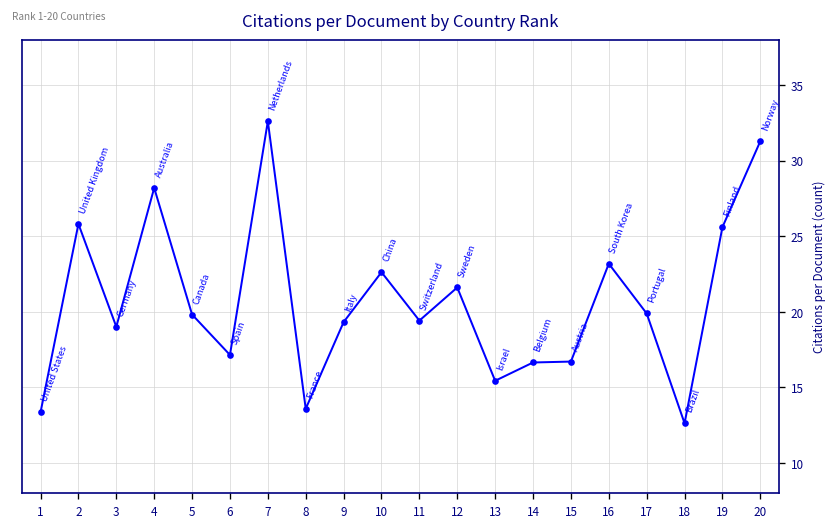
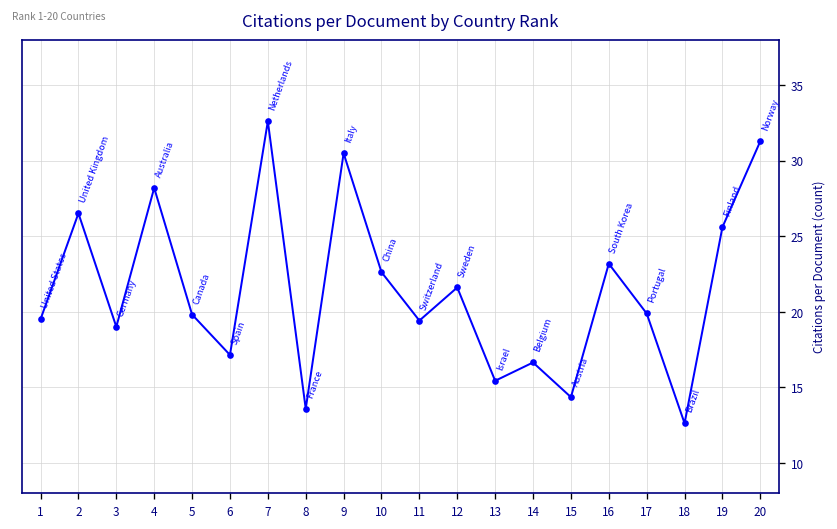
  {
-   "1": 13.4,
-   "2": 25.8,
+   "1": 19.5,
+   "2": 26.5,
    "3": 19.0,
    "4": 28.2,
    "5": 19.8,
    "6": 17.2,
    "7": 32.6,
    "8": 13.6,
-   "9": 19.3,
+   "9": 30.5,
    "10": 22.6,
    "11": 19.4,
    "12": 21.6,
    "13": 15.4,
    "14": 16.7,
-   "15": 16.7,
+   "15": 14.4,
    "16": 23.2,
    "17": 19.9,
    "18": 12.6,
    "19": 25.6,
    "20": 31.3
  }
